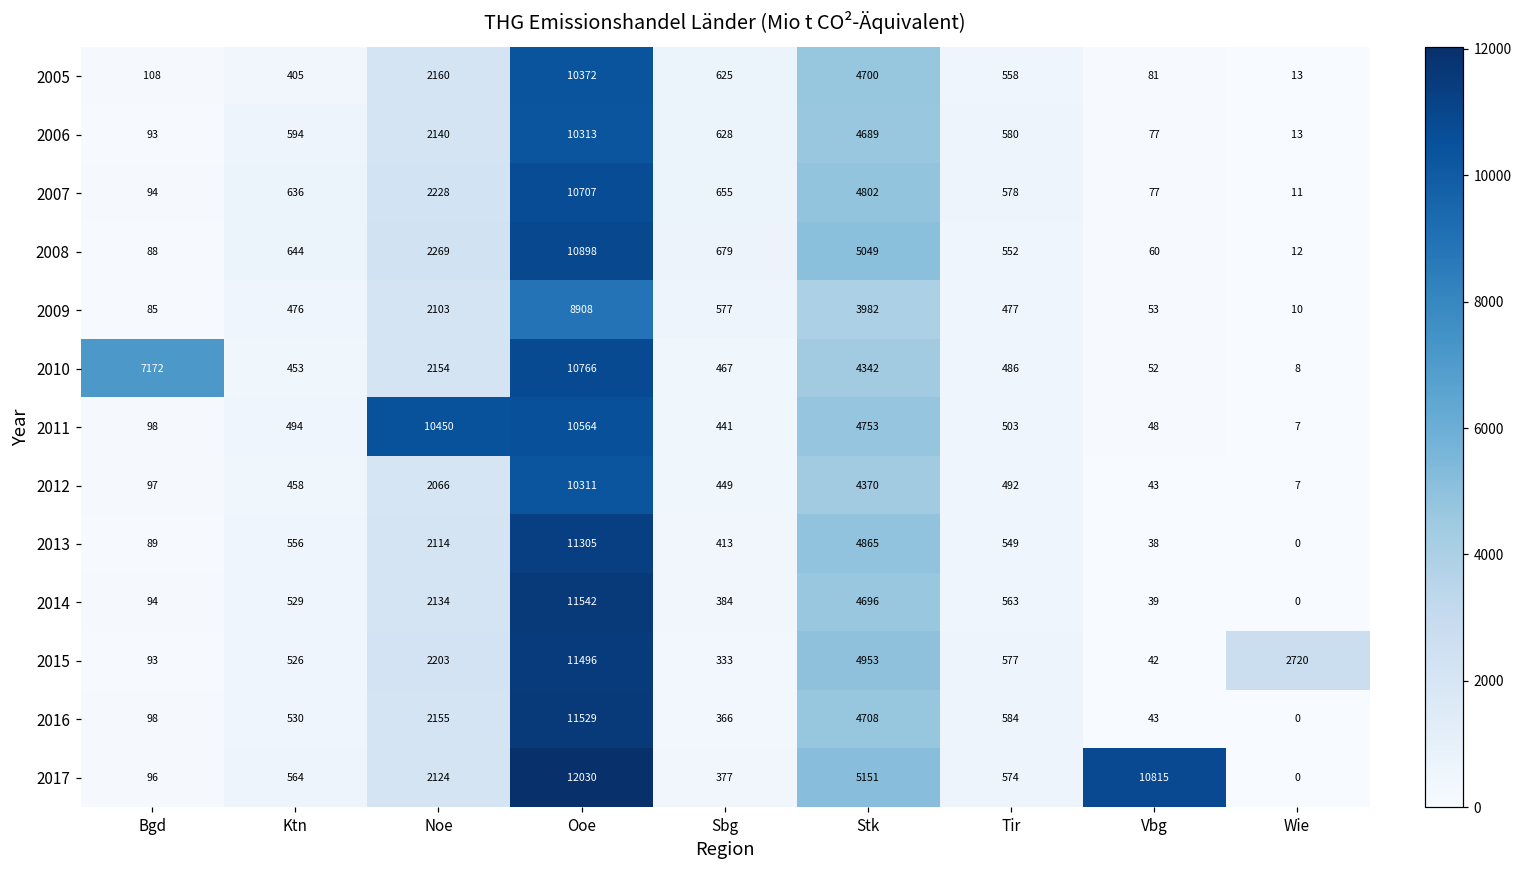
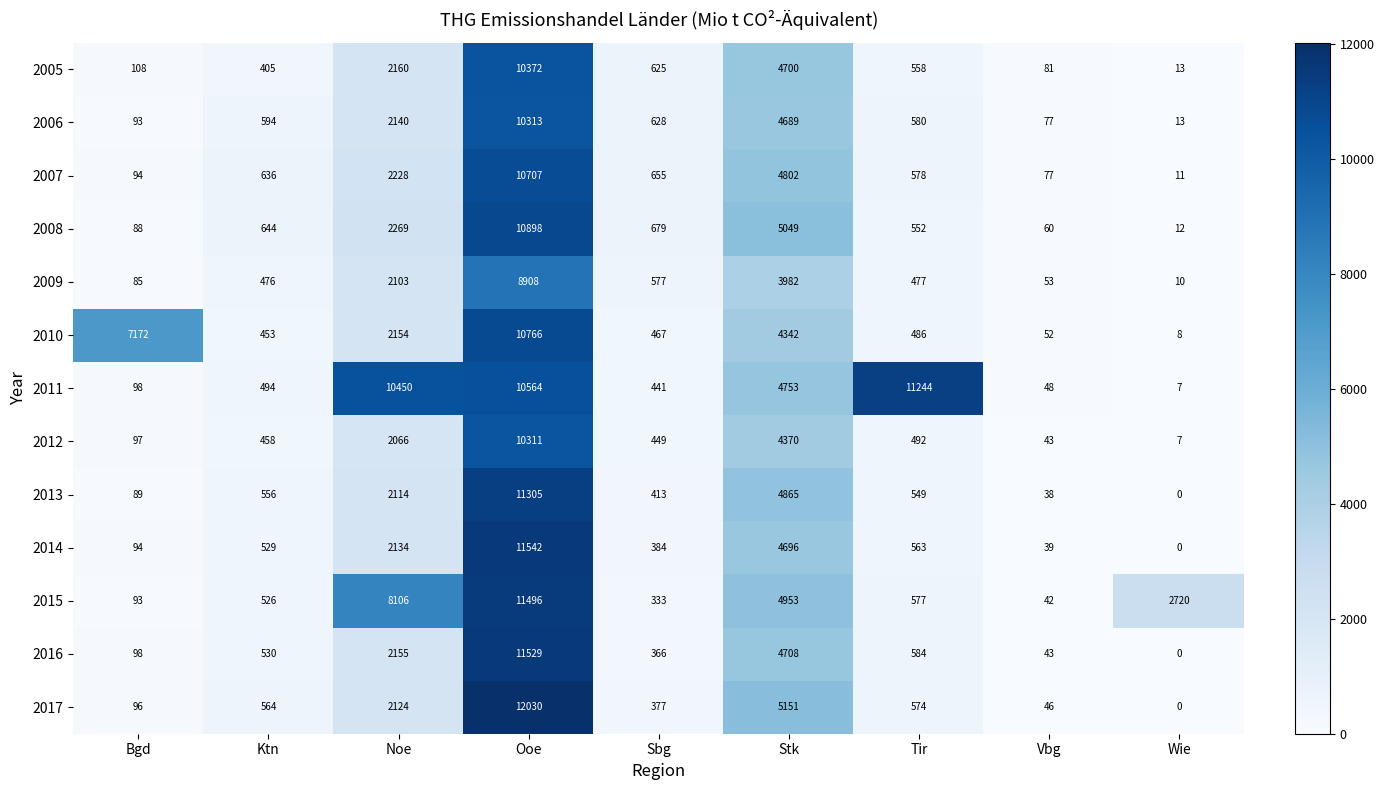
  {
    "2005": {
      "Bgd": 108,
      "Ktn": 405,
      "Noe": 2160,
      "Ooe": 10372,
      "Sbg": 625,
      "Stk": 4700,
      "Tir": 558,
      "Vbg": 81,
      "Wie": 13
    },
    "2006": {
      "Bgd": 93,
      "Ktn": 594,
      "Noe": 2140,
      "Ooe": 10313,
      "Sbg": 628,
      "Stk": 4689,
      "Tir": 580,
      "Vbg": 77,
      "Wie": 13
    },
    "2007": {
      "Bgd": 94,
      "Ktn": 636,
      "Noe": 2228,
      "Ooe": 10707,
      "Sbg": 655,
      "Stk": 4802,
      "Tir": 578,
      "Vbg": 77,
      "Wie": 11
    },
    "2008": {
      "Bgd": 88,
      "Ktn": 644,
      "Noe": 2269,
      "Ooe": 10898,
      "Sbg": 679,
      "Stk": 5049,
      "Tir": 552,
      "Vbg": 60,
      "Wie": 12
    },
    "2009": {
      "Bgd": 85,
      "Ktn": 476,
      "Noe": 2103,
      "Ooe": 8908,
      "Sbg": 577,
      "Stk": 3982,
      "Tir": 477,
      "Vbg": 53,
      "Wie": 10
    },
    "2010": {
      "Bgd": 7172,
      "Ktn": 453,
      "Noe": 2154,
      "Ooe": 10766,
      "Sbg": 467,
      "Stk": 4342,
      "Tir": 486,
      "Vbg": 52,
      "Wie": 8
    },
    "2011": {
      "Bgd": 98,
      "Ktn": 494,
      "Noe": 10450,
      "Ooe": 10564,
      "Sbg": 441,
      "Stk": 4753,
-     "Tir": 503,
+     "Tir": 11244,
      "Vbg": 48,
      "Wie": 7
    },
    "2012": {
      "Bgd": 97,
      "Ktn": 458,
      "Noe": 2066,
      "Ooe": 10311,
      "Sbg": 449,
      "Stk": 4370,
      "Tir": 492,
      "Vbg": 43,
      "Wie": 7
    },
    "2013": {
      "Bgd": 89,
      "Ktn": 556,
      "Noe": 2114,
      "Ooe": 11305,
      "Sbg": 413,
      "Stk": 4865,
      "Tir": 549,
      "Vbg": 38,
      "Wie": 0
    },
    "2014": {
      "Bgd": 94,
      "Ktn": 529,
      "Noe": 2134,
      "Ooe": 11542,
      "Sbg": 384,
      "Stk": 4696,
      "Tir": 563,
      "Vbg": 39,
      "Wie": 0
    },
    "2015": {
      "Bgd": 93,
      "Ktn": 526,
-     "Noe": 2203,
+     "Noe": 8106,
      "Ooe": 11496,
      "Sbg": 333,
      "Stk": 4953,
      "Tir": 577,
      "Vbg": 42,
      "Wie": 2720
    },
    "2016": {
      "Bgd": 98,
      "Ktn": 530,
      "Noe": 2155,
      "Ooe": 11529,
      "Sbg": 366,
      "Stk": 4708,
      "Tir": 584,
      "Vbg": 43,
      "Wie": 0
    },
    "2017": {
      "Bgd": 96,
      "Ktn": 564,
      "Noe": 2124,
      "Ooe": 12030,
      "Sbg": 377,
      "Stk": 5151,
      "Tir": 574,
-     "Vbg": 10815,
+     "Vbg": 46,
      "Wie": 0
    }
  }
